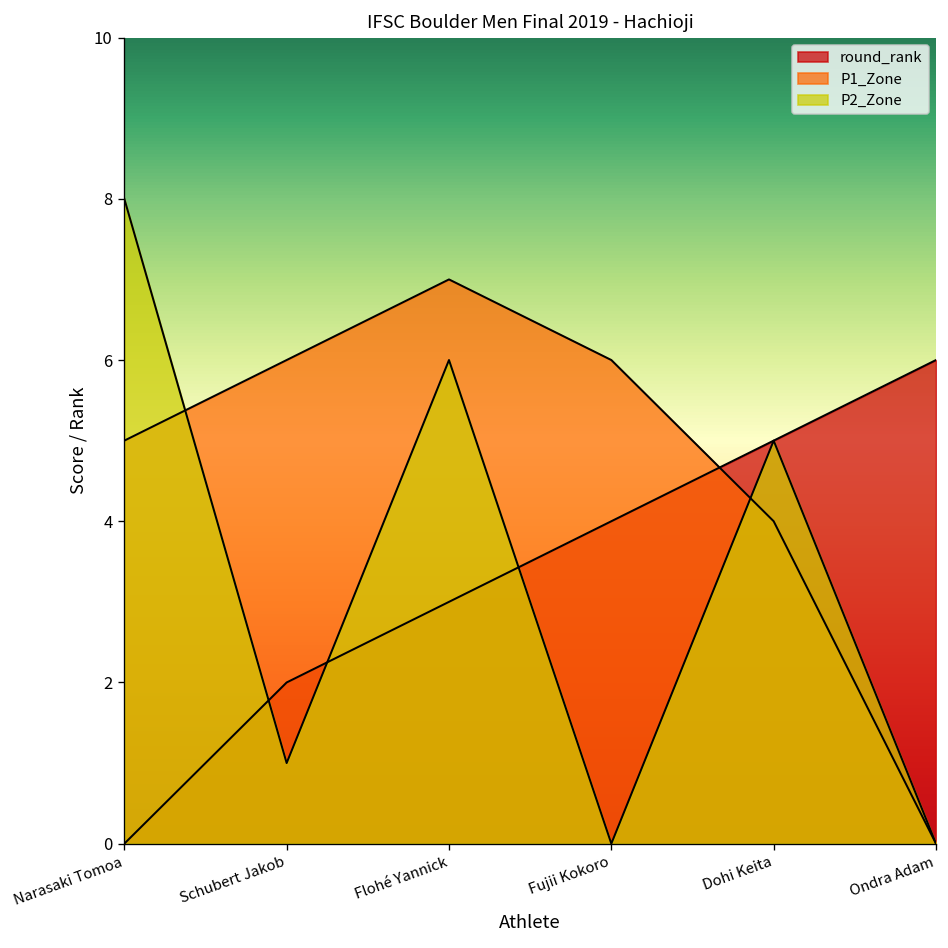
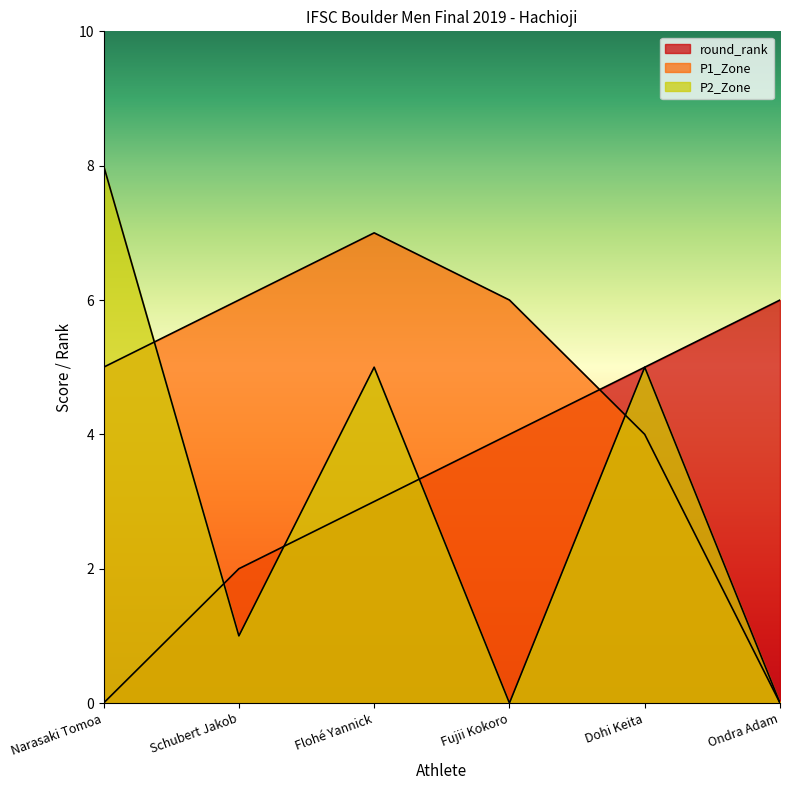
  {
    "round_rank": {
      "Narasaki Tomoa": 0,
      "Schubert Jakob": 2,
      "Flohé Yannick": 3,
      "Fujii Kokoro": 4,
      "Ondra Adam": 6
    },
    "P1_Zone": {
      "Narasaki Tomoa": 5,
      "Schubert Jakob": 6,
      "Flohé Yannick": 7,
      "Fujii Kokoro": 6,
      "Dohi Keita": 4
    },
    "P2_Zone": {
      "Narasaki Tomoa": 8,
      "Schubert Jakob": 1,
-     "Flohé Yannick": 6,
+     "Flohé Yannick": 5,
      "Fujii Kokoro": 0
    }
  }
